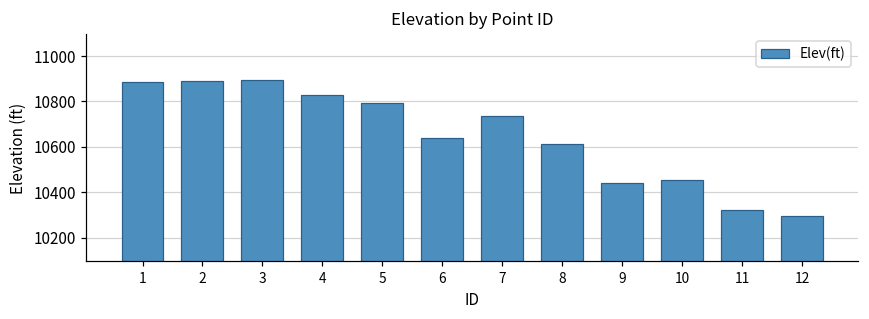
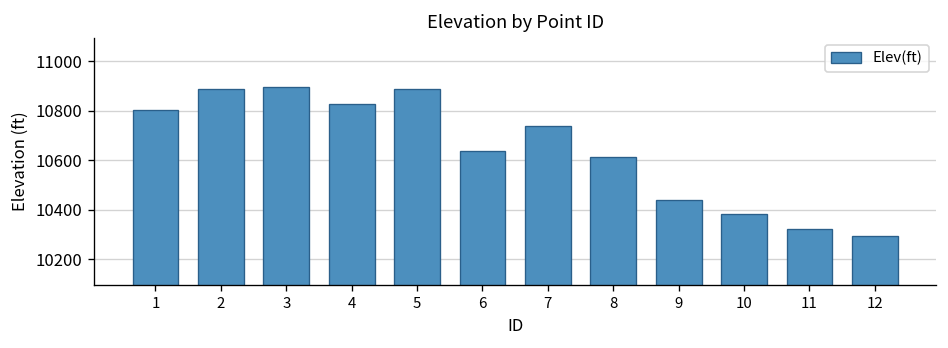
  {
-   "1": 10890,
+   "1": 10800,
    "2": 10890,
    "3": 10900,
    "4": 10830,
-   "5": 10790,
+   "5": 10890,
    "6": 10640,
    "7": 10740,
    "8": 10610,
    "9": 10440,
-   "10": 10450,
+   "10": 10380,
    "11": 10320,
    "12": 10290
  }
